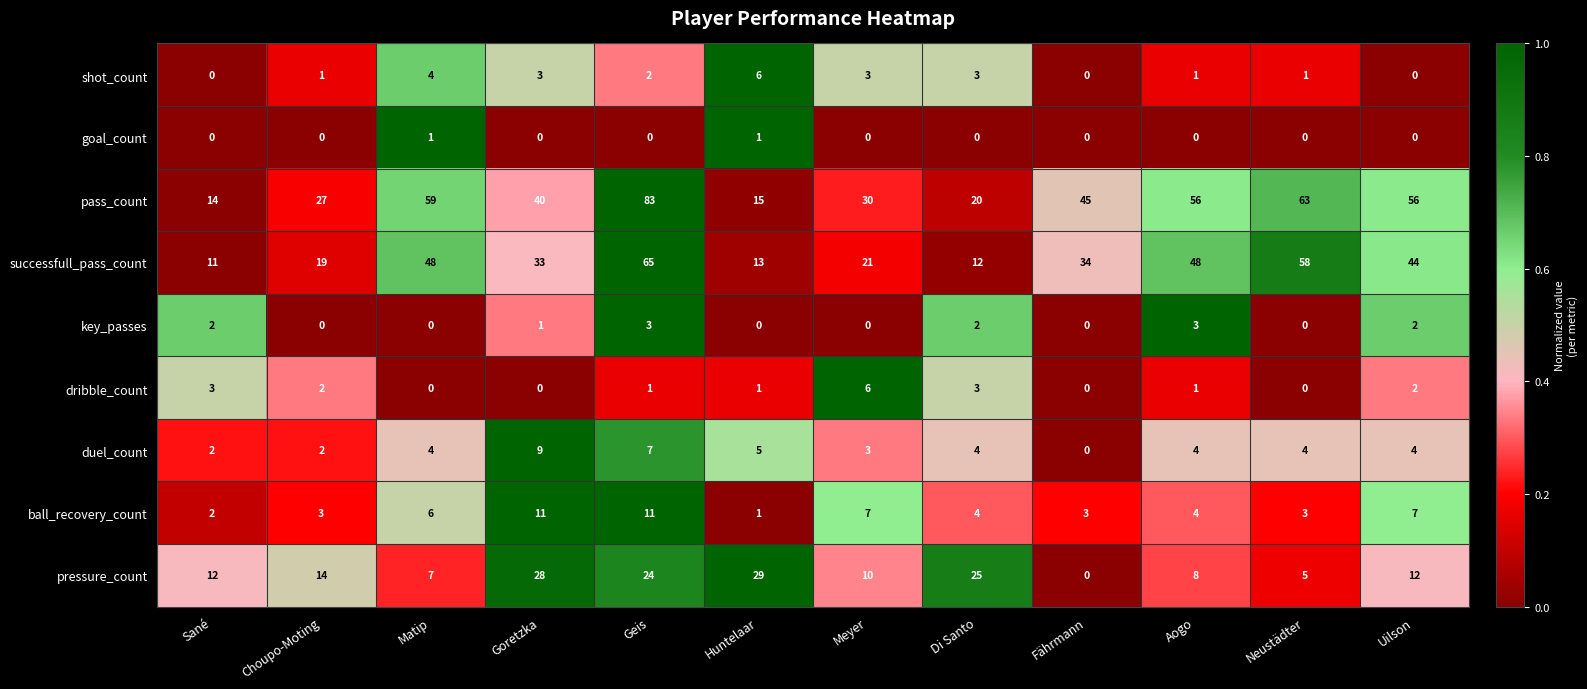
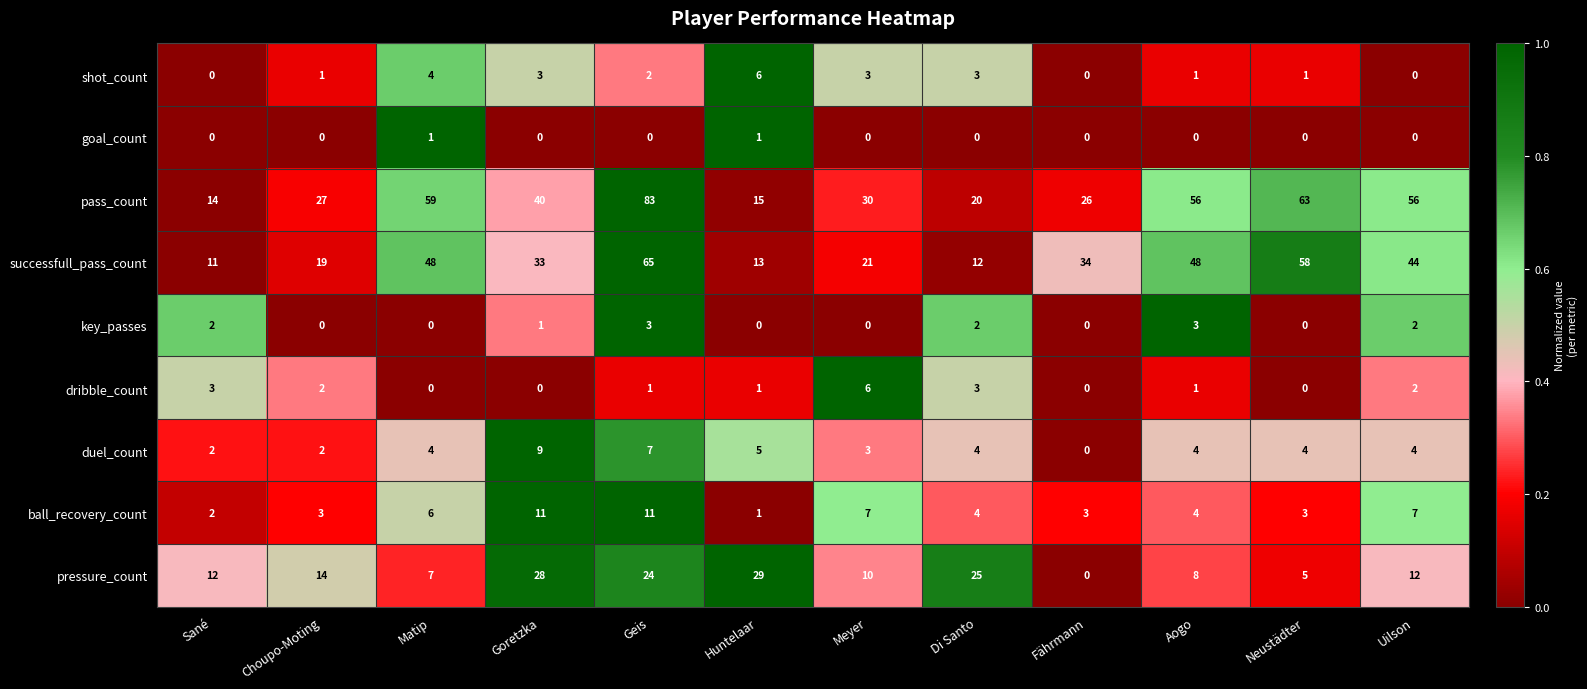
  {
    "shot_count": {
      "Sané": 0,
      "Choupo-Moting": 1,
      "Matip": 4,
      "Goretzka": 3,
      "Geis": 2,
      "Huntelaar": 6,
      "Meyer": 3,
      "Di Santo": 3,
      "Fährmann": 0,
      "Aogo": 1,
      "Neustädter": 1,
      "Uilson": 0
    },
    "goal_count": {
      "Sané": 0,
      "Choupo-Moting": 0,
      "Matip": 1,
      "Goretzka": 0,
      "Geis": 0,
      "Huntelaar": 1,
      "Meyer": 0,
      "Di Santo": 0,
      "Fährmann": 0,
      "Aogo": 0,
      "Neustädter": 0,
      "Uilson": 0
    },
    "pass_count": {
      "Sané": 14,
      "Choupo-Moting": 27,
      "Matip": 59,
      "Goretzka": 40,
      "Geis": 83,
      "Huntelaar": 15,
      "Meyer": 30,
      "Di Santo": 20,
-     "Fährmann": 45,
+     "Fährmann": 26,
      "Aogo": 56,
      "Neustädter": 63,
      "Uilson": 56
    },
    "successfull_pass_count": {
      "Sané": 11,
      "Choupo-Moting": 19,
      "Matip": 48,
      "Goretzka": 33,
      "Geis": 65,
      "Huntelaar": 13,
      "Meyer": 21,
      "Di Santo": 12,
      "Fährmann": 34,
      "Aogo": 48,
      "Neustädter": 58,
      "Uilson": 44
    },
    "key_passes": {
      "Sané": 2,
      "Choupo-Moting": 0,
      "Matip": 0,
      "Goretzka": 1,
      "Geis": 3,
      "Huntelaar": 0,
      "Meyer": 0,
      "Di Santo": 2,
      "Fährmann": 0,
      "Aogo": 3,
      "Neustädter": 0,
      "Uilson": 2
    },
    "dribble_count": {
      "Sané": 3,
      "Choupo-Moting": 2,
      "Matip": 0,
      "Goretzka": 0,
      "Geis": 1,
      "Huntelaar": 1,
      "Meyer": 6,
      "Di Santo": 3,
      "Fährmann": 0,
      "Aogo": 1,
      "Neustädter": 0,
      "Uilson": 2
    },
    "duel_count": {
      "Sané": 2,
      "Choupo-Moting": 2,
      "Matip": 4,
      "Goretzka": 9,
      "Geis": 7,
      "Huntelaar": 5,
      "Meyer": 3,
      "Di Santo": 4,
      "Fährmann": 0,
      "Aogo": 4,
      "Neustädter": 4,
      "Uilson": 4
    },
    "ball_recovery_count": {
      "Sané": 2,
      "Choupo-Moting": 3,
      "Matip": 6,
      "Goretzka": 11,
      "Geis": 11,
      "Huntelaar": 1,
      "Meyer": 7,
      "Di Santo": 4,
      "Fährmann": 3,
      "Aogo": 4,
      "Neustädter": 3,
      "Uilson": 7
    },
    "pressure_count": {
      "Sané": 12,
      "Choupo-Moting": 14,
      "Matip": 7,
      "Goretzka": 28,
      "Geis": 24,
      "Huntelaar": 29,
      "Meyer": 10,
      "Di Santo": 25,
      "Fährmann": 0,
      "Aogo": 8,
      "Neustädter": 5,
      "Uilson": 12
    }
  }
